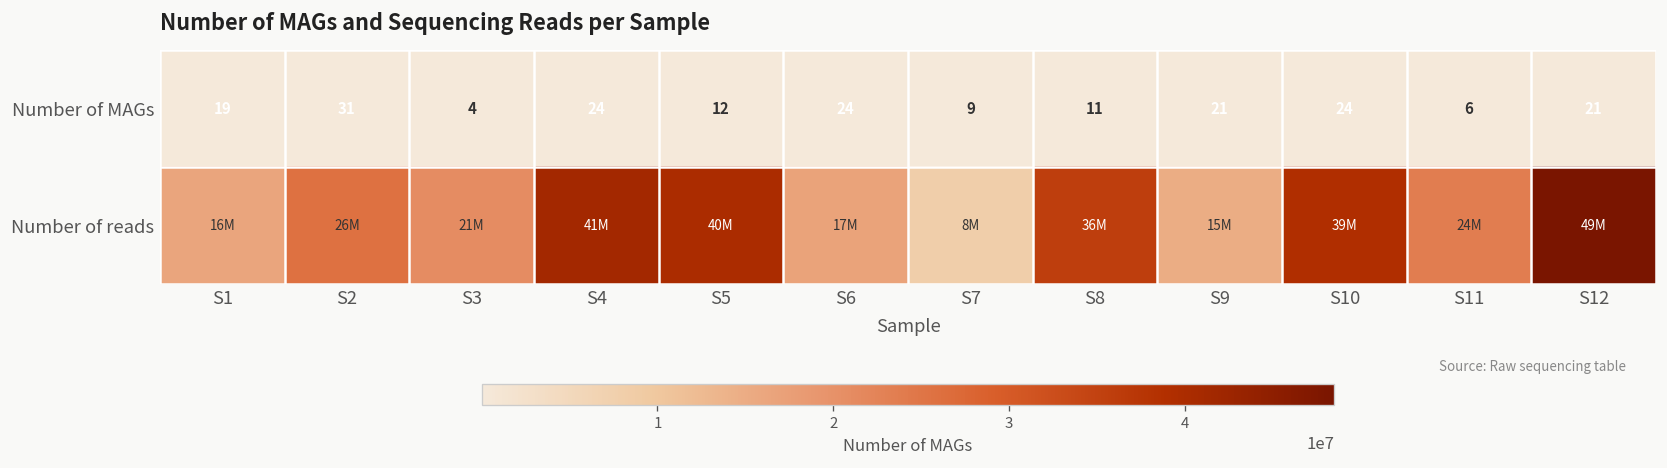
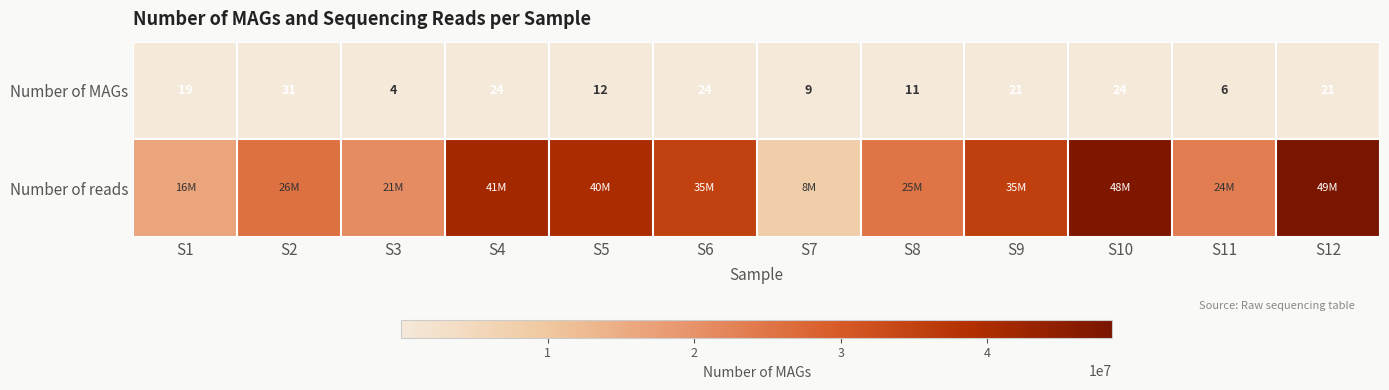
  {
    "Number of MAGs": {
      "S3": "4",
      "S5": "12",
      "S7": "9",
      "S8": "11",
      "S11": "6"
    },
    "Number of reads": {
      "S1": "16M",
      "S2": "26M",
      "S3": "21M",
      "S4": "41M",
      "S5": "40M",
-     "S6": "17M",
+     "S6": "35M",
      "S7": "8M",
-     "S8": "36M",
-     "S9": "15M",
-     "S10": "39M",
+     "S8": "25M",
+     "S9": "35M",
+     "S10": "48M",
      "S11": "24M",
      "S12": "49M"
    }
  }
